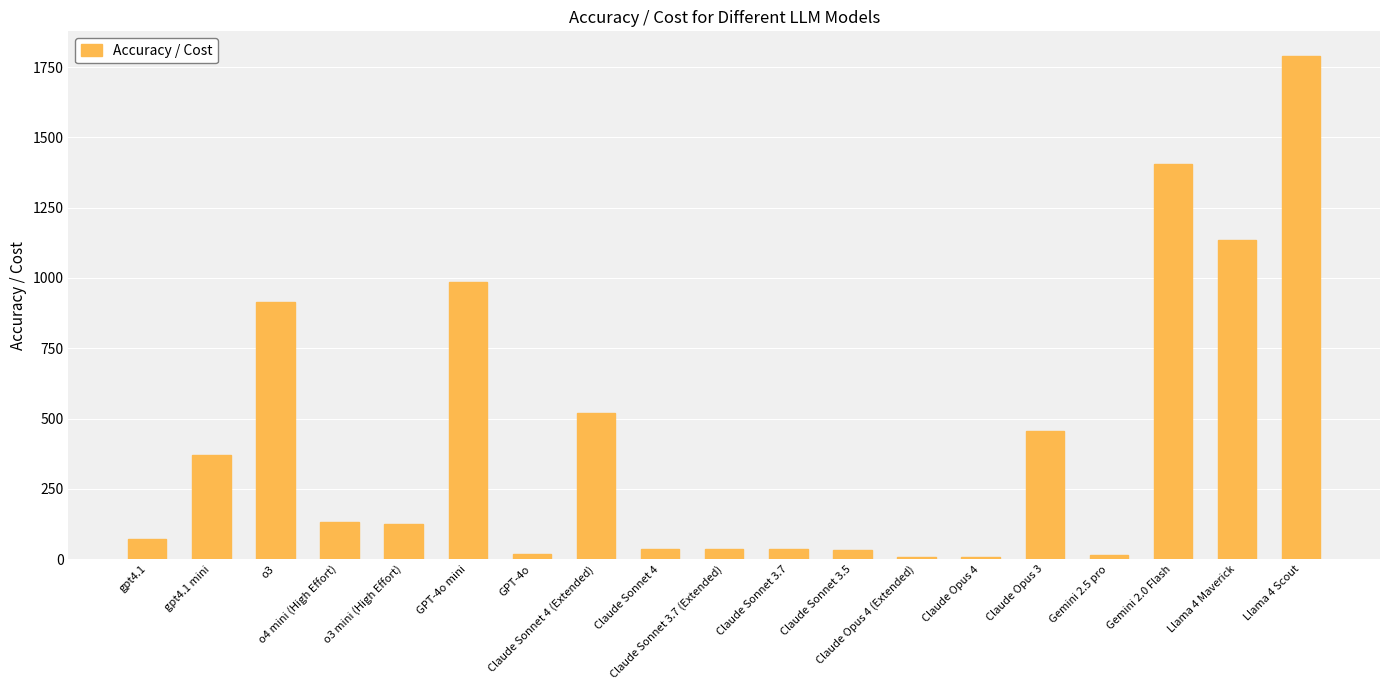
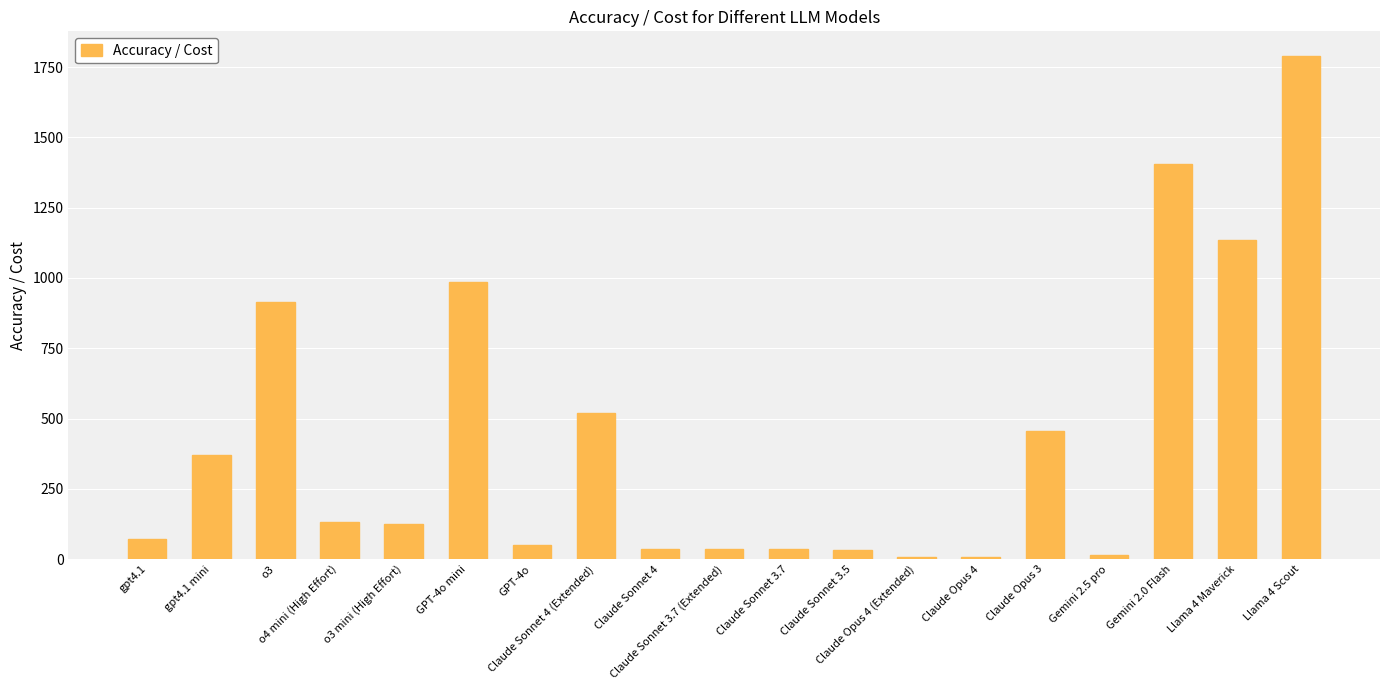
  {
    "gpt4.1": 70,
    "gpt4.1 mini": 370,
    "o3": 910,
    "o4 mini (High Effort)": 130,
    "o3 mini (High Effort)": 120,
    "GPT-4o mini": 980,
-   "GPT-4o": 20,
+   "GPT-4o": 50,
    "Claude Sonnet 4 (Extended)": 520,
    "Claude Sonnet 4": 40,
    "Claude Sonnet 3.7 (Extended)": 30,
    "Claude Sonnet 3.7": 40,
    "Claude Sonnet 3.5": 30,
    "Claude Opus 3": 450,
    "Gemini 2.5 pro": 10,
    "Gemini 2.0 Flash": 1410,
    "Llama 4 Maverick": 1140,
    "Llama 4 Scout": 1790
  }
